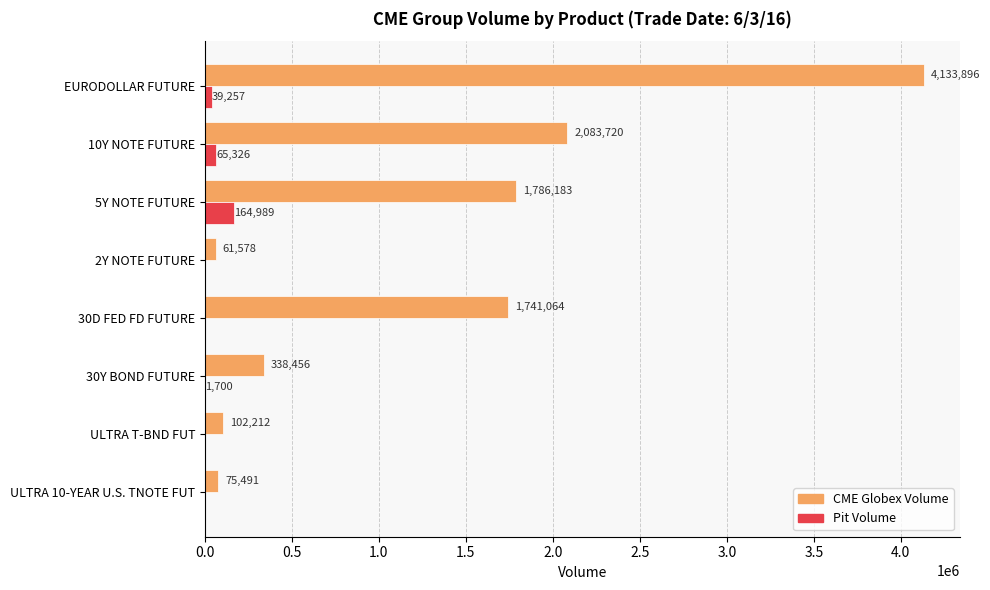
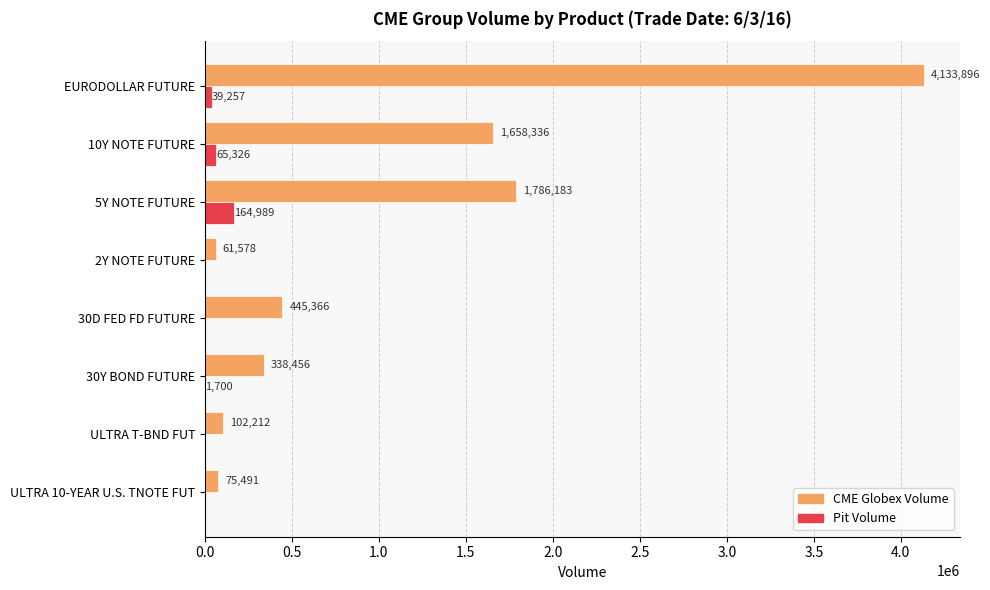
  {
    "CME Globex Volume": {
      "EURODOLLAR FUTURE": "4,133,896",
-     "10Y NOTE FUTURE": "2,083,720",
+     "10Y NOTE FUTURE": "1,658,336",
      "5Y NOTE FUTURE": "1,786,183",
      "2Y NOTE FUTURE": "61,578",
-     "30D FED FD FUTURE": "1,741,064",
+     "30D FED FD FUTURE": "445,366",
      "30Y BOND FUTURE": "338,456",
      "ULTRA T-BND FUT": "102,212",
      "ULTRA 10-YEAR U.S. TNOTE FUT": "75,491"
    },
    "Pit Volume": {
      "EURODOLLAR FUTURE": "39,257",
      "10Y NOTE FUTURE": "65,326",
      "5Y NOTE FUTURE": "164,989",
      "30Y BOND FUTURE": "1,700"
    }
  }
